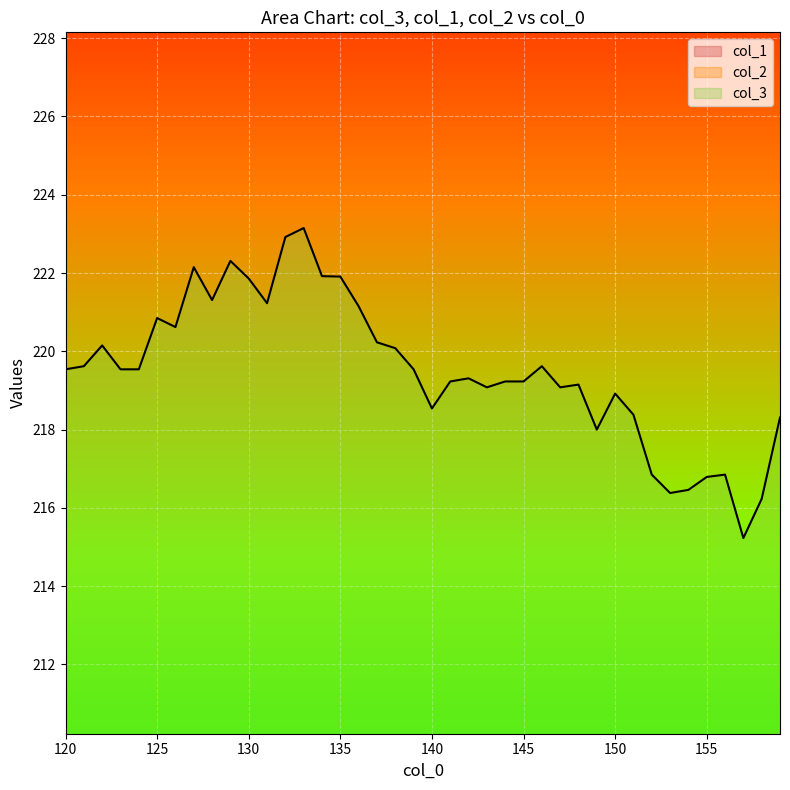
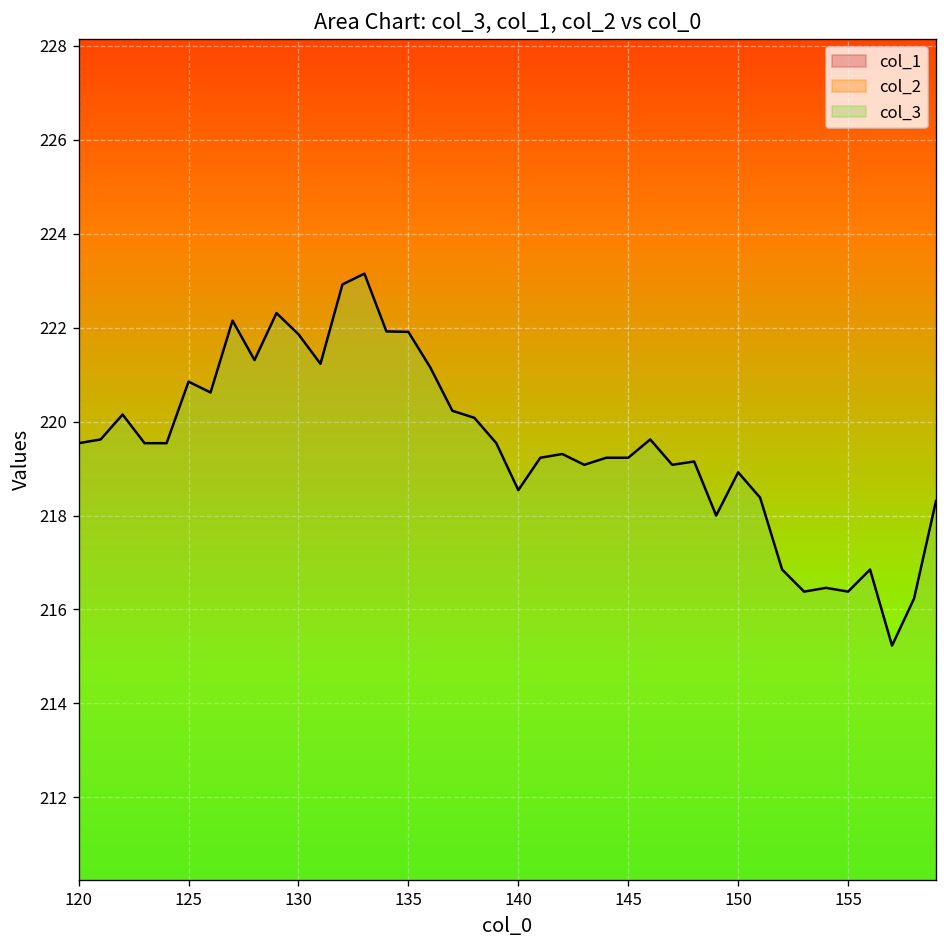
  {
    "col_3": {
      "120": 219.5,
      "125": 220.9,
      "130": 221.9,
      "135": 221.9,
      "140": 218.5,
      "145": 219.2,
      "150": 218.9,
-     "155": 216.8
+     "155": 216.4
    }
  }
